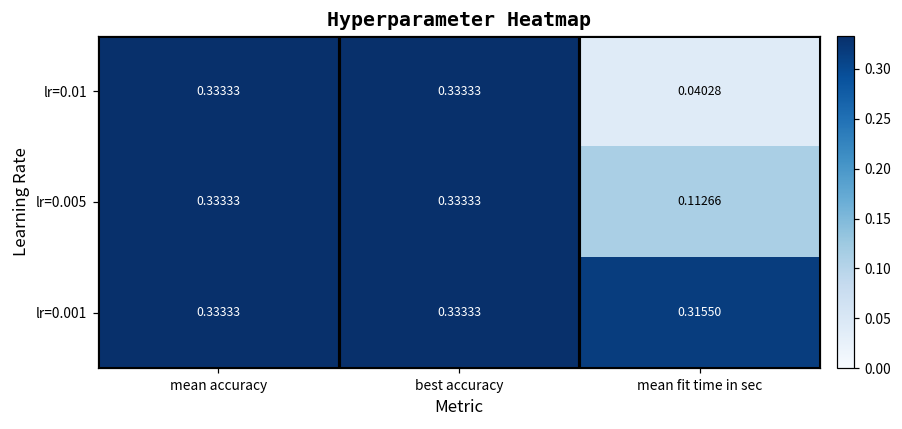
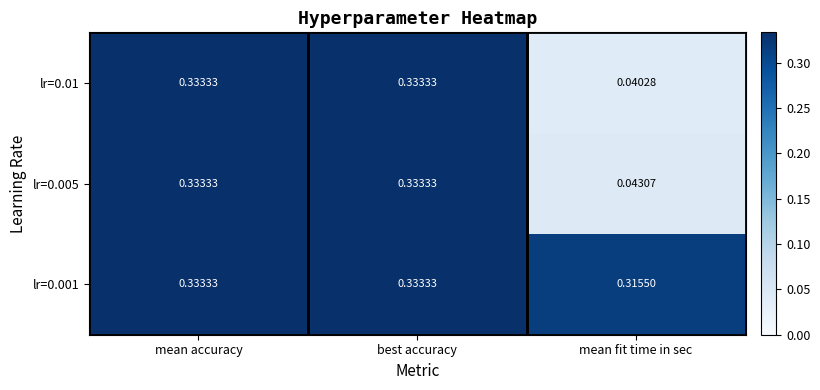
  {
    "lr=0.01": {
      "mean accuracy": 0.33333,
      "best accuracy": 0.33333,
      "mean fit time in sec": 0.04028
    },
    "lr=0.005": {
      "mean accuracy": 0.33333,
      "best accuracy": 0.33333,
-     "mean fit time in sec": 0.11266
+     "mean fit time in sec": 0.04307
    },
    "lr=0.001": {
      "mean accuracy": 0.33333,
      "best accuracy": 0.33333,
      "mean fit time in sec": 0.31550
    }
  }
